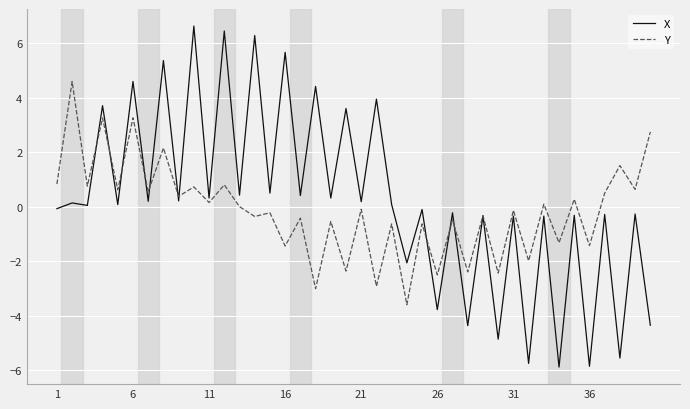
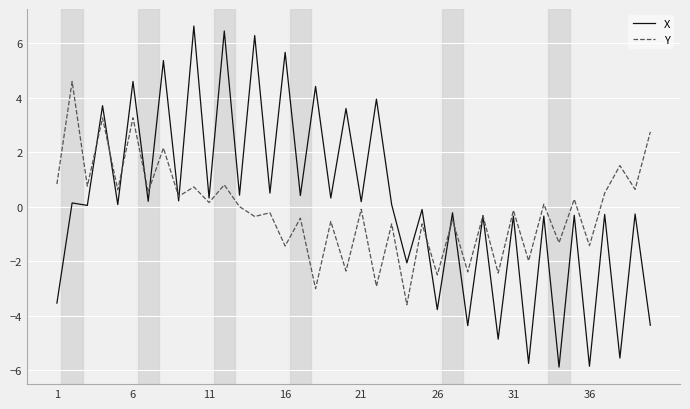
  {
    "X": {
-     "1": -0.1,
+     "1": -3.5,
      "6": 4.6,
      "11": 0.3,
      "16": 5.7,
      "21": 0.2,
      "26": -3.8,
      "31": -0.3,
      "36": -5.9
    },
    "Y": {
      "1": 0.8,
      "6": 3.3,
      "11": 0.2,
      "16": -1.4,
      "21": -0.1,
      "26": -2.5,
      "31": -0.1,
      "36": -1.4
    }
  }
